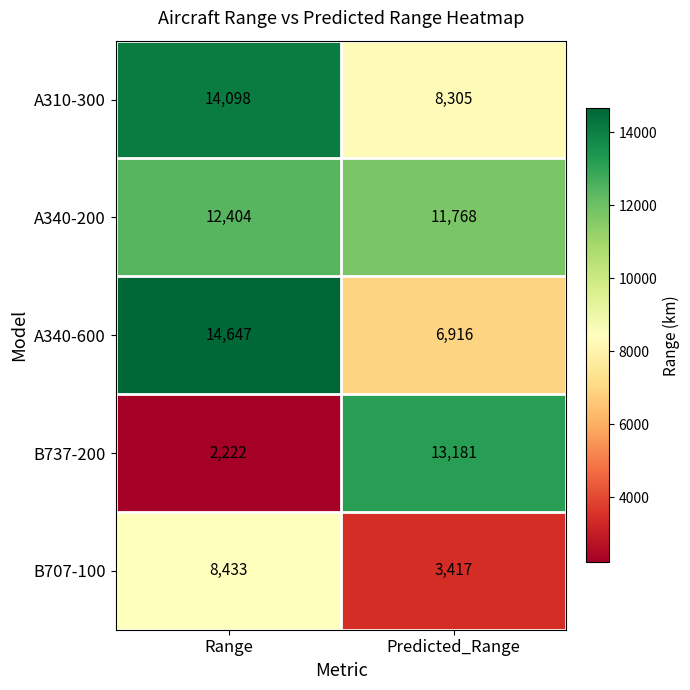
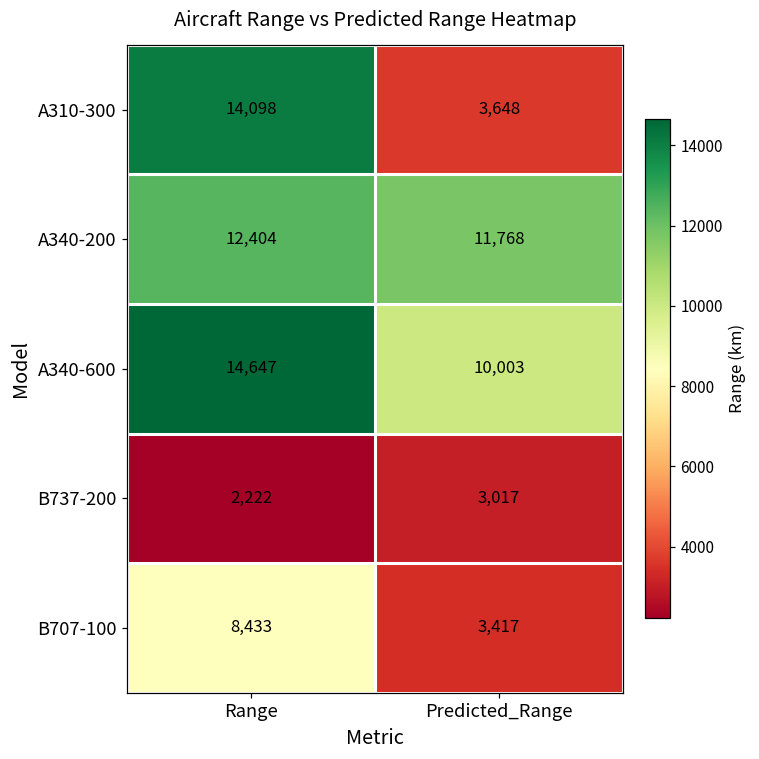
  {
    "A310-300": {
      "Range": "14,098",
-     "Predicted_Range": "8,305"
+     "Predicted_Range": "3,648"
    },
    "A340-200": {
      "Range": "12,404",
      "Predicted_Range": "11,768"
    },
    "A340-600": {
      "Range": "14,647",
-     "Predicted_Range": "6,916"
+     "Predicted_Range": "10,003"
    },
    "B737-200": {
      "Range": "2,222",
-     "Predicted_Range": "13,181"
+     "Predicted_Range": "3,017"
    },
    "B707-100": {
      "Range": "8,433",
      "Predicted_Range": "3,417"
    }
  }
